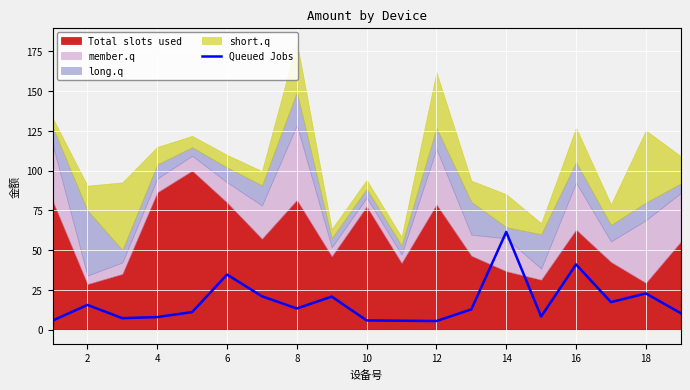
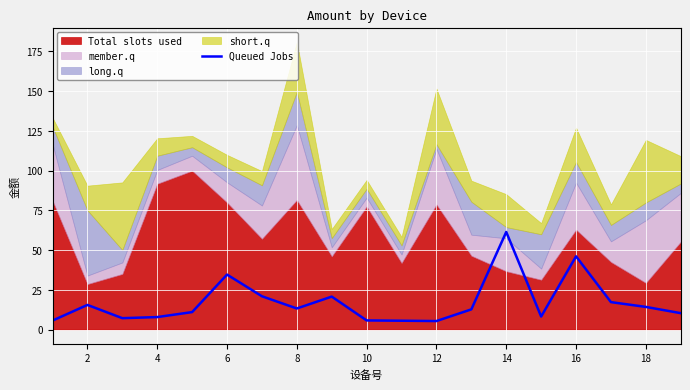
  {
    "Queued Jobs": {
      "2": 15,
      "4": 8,
      "6": 35,
      "8": 13,
      "10": 6,
      "12": 5,
      "14": 61,
-     "16": 41,
-     "18": 23
+     "16": 46,
+     "18": 14
    },
    "Total slots used": {
      "2": 29,
-     "4": 86,
+     "4": 92,
      "6": 80,
      "8": 82,
      "10": 77,
      "12": 79,
      "14": 37,
      "16": 63,
      "18": 29
    },
    "member.q": {
      "2": 5,
      "4": 9,
      "6": 13,
      "8": 47,
      "10": 6,
      "12": 35,
      "14": 21,
      "16": 30,
      "18": 39
    },
    "long.q": {
      "2": 41,
      "4": 9,
      "6": 9,
      "8": 21,
      "10": 6,
-     "12": 13,
+     "12": 3,
      "14": 7,
      "16": 13,
      "18": 11
    },
    "short.q": {
      "2": 15,
      "4": 11,
      "6": 8,
      "10": 6,
      "12": 35,
      "14": 21,
      "16": 22,
-     "18": 45
+     "18": 39
    }
  }
